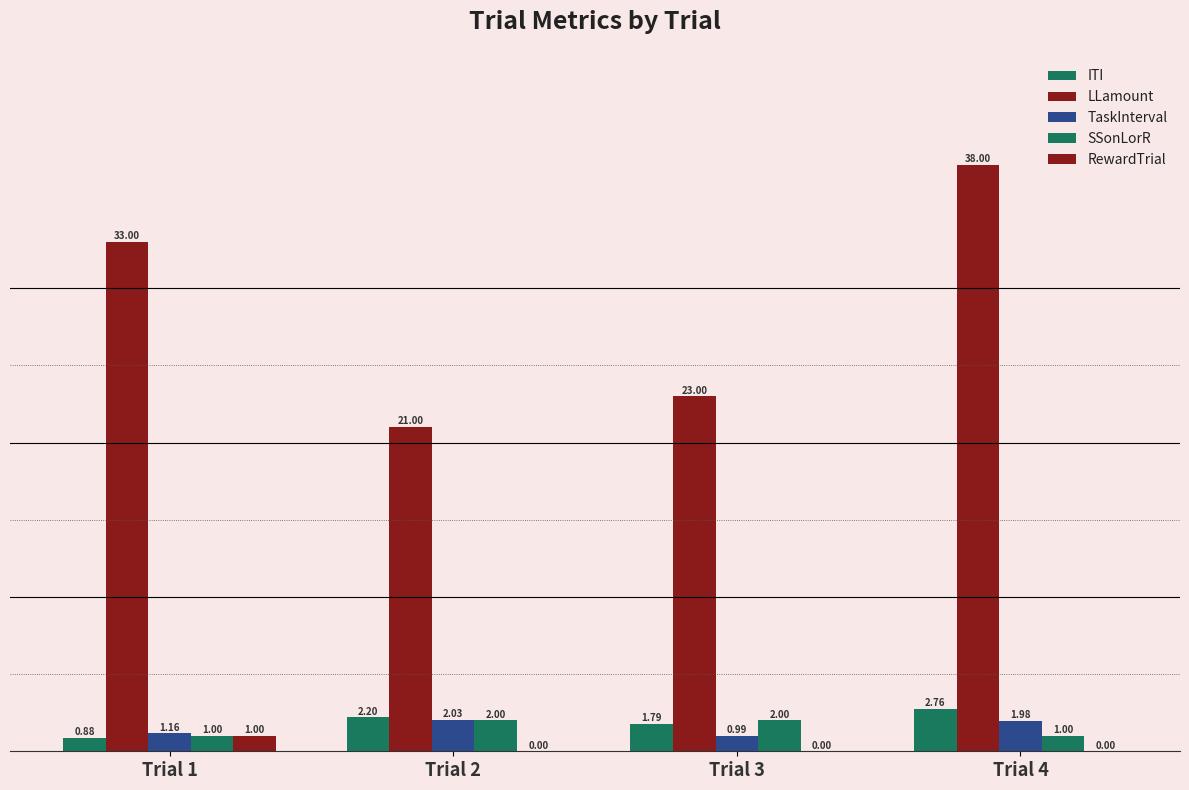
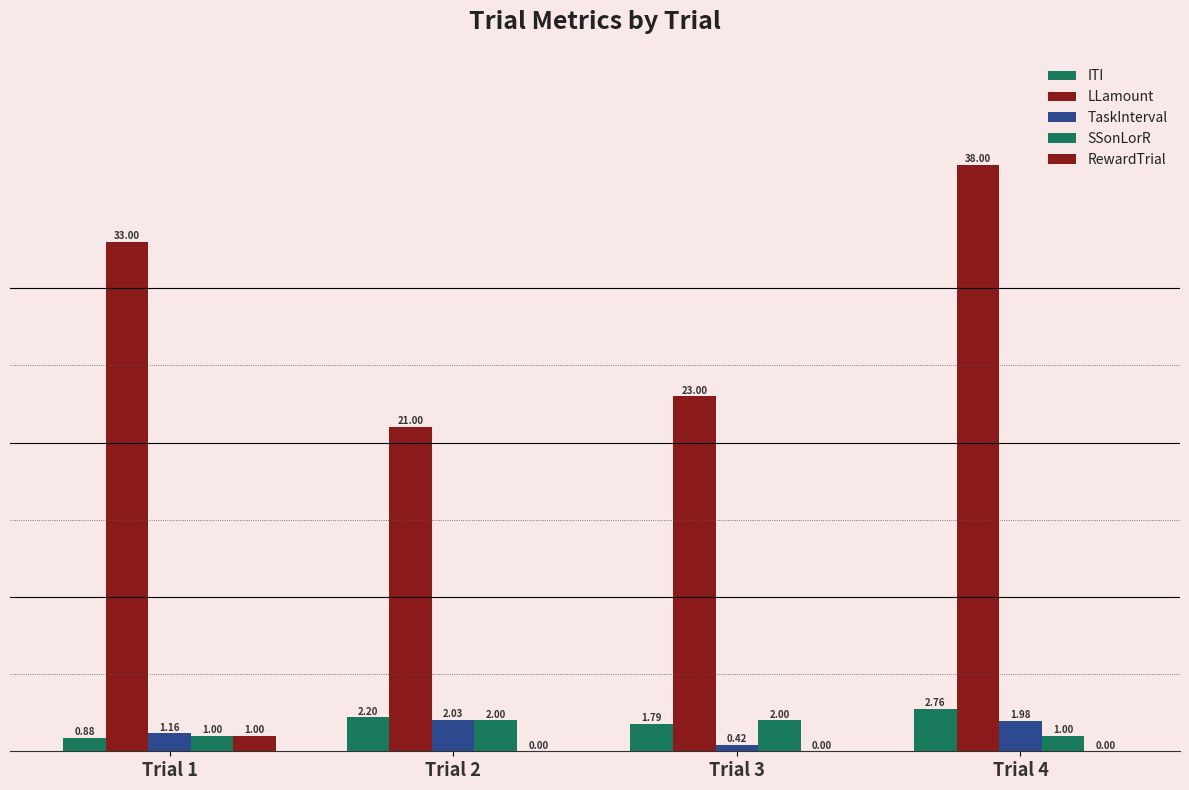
  {
    "TaskInterval": {
      "Trial 1": 1.16,
      "Trial 2": 2.03,
-     "Trial 3": 0.99,
+     "Trial 3": 0.42,
      "Trial 4": 1.98
    }
  }
